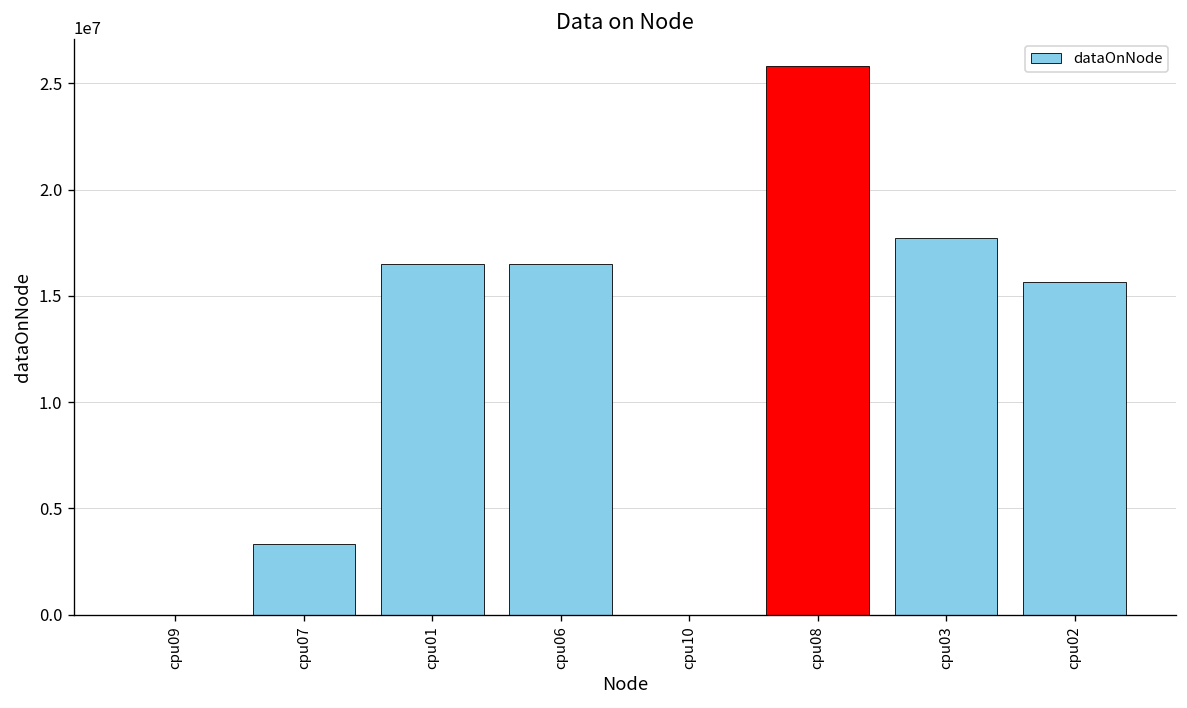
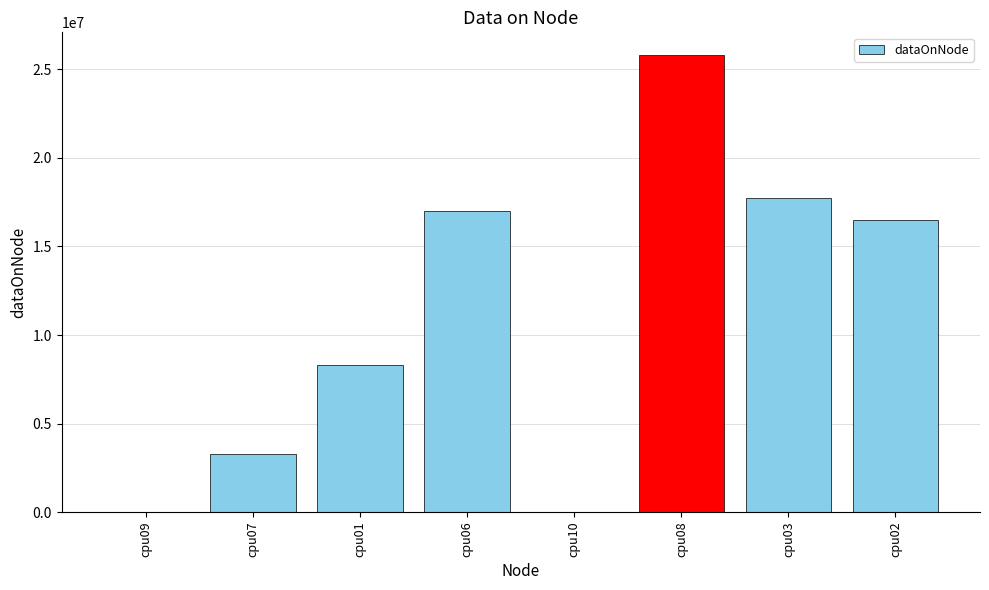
  {
    "cpu07": 3300000,
-   "cpu01": 16500000,
-   "cpu06": 16500000,
+   "cpu01": 8300000,
+   "cpu06": 17000000,
    "cpu08": 25800000,
    "cpu03": 17700000,
-   "cpu02": 15700000
+   "cpu02": 16500000
  }
